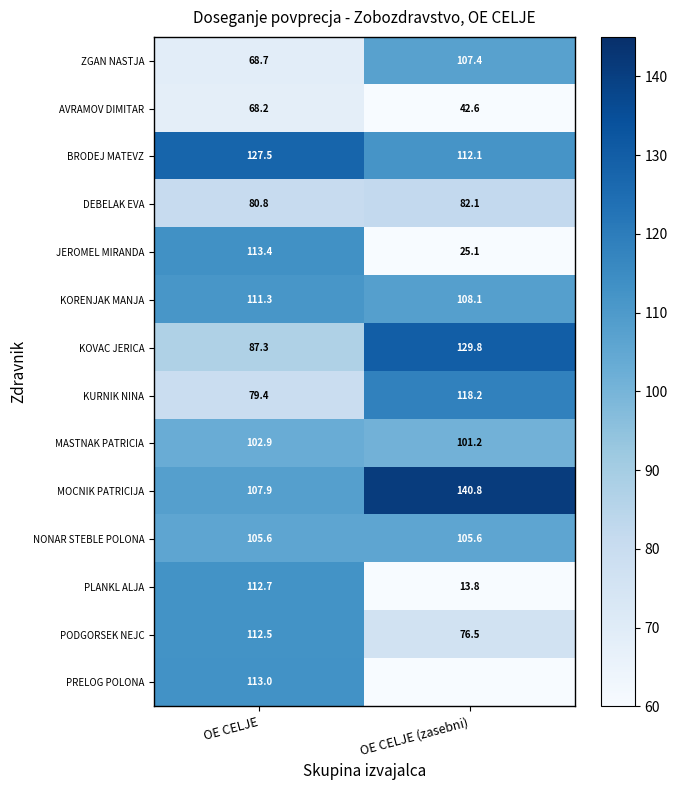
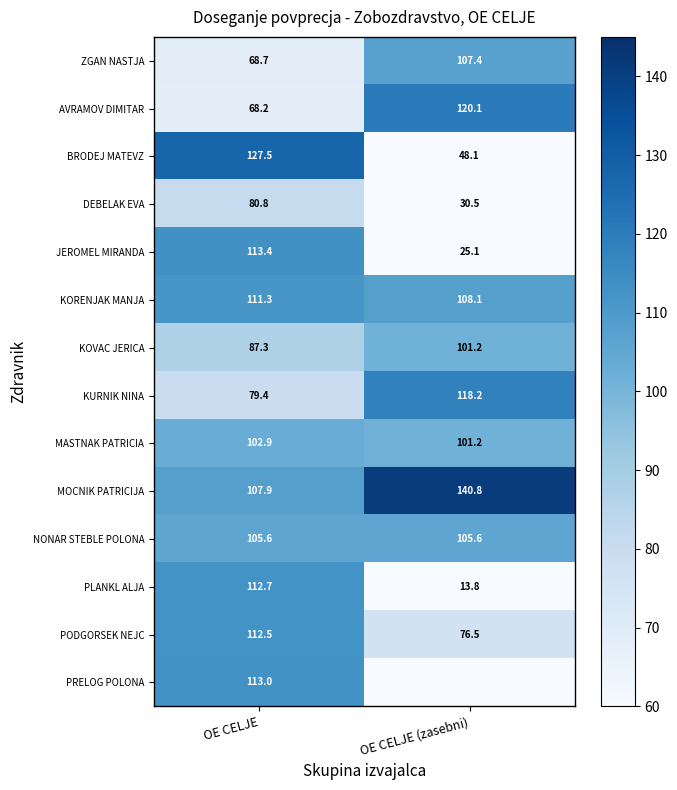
  {
    "ZGAN NASTJA": {
      "OE CELJE": 68.7,
      "OE CELJE (zasebni)": 107.4
    },
    "AVRAMOV DIMITAR": {
      "OE CELJE": 68.2,
-     "OE CELJE (zasebni)": 42.6
+     "OE CELJE (zasebni)": 120.1
    },
    "BRODEJ MATEVZ": {
      "OE CELJE": 127.5,
-     "OE CELJE (zasebni)": 112.1
+     "OE CELJE (zasebni)": 48.1
    },
    "DEBELAK EVA": {
      "OE CELJE": 80.8,
-     "OE CELJE (zasebni)": 82.1
+     "OE CELJE (zasebni)": 30.5
    },
    "JEROMEL MIRANDA": {
      "OE CELJE": 113.4,
      "OE CELJE (zasebni)": 25.1
    },
    "KORENJAK MANJA": {
      "OE CELJE": 111.3,
      "OE CELJE (zasebni)": 108.1
    },
    "KOVAC JERICA": {
      "OE CELJE": 87.3,
-     "OE CELJE (zasebni)": 129.8
+     "OE CELJE (zasebni)": 101.2
    },
    "KURNIK NINA": {
      "OE CELJE": 79.4,
      "OE CELJE (zasebni)": 118.2
    },
    "MASTNAK PATRICIA": {
      "OE CELJE": 102.9,
      "OE CELJE (zasebni)": 101.2
    },
    "MOCNIK PATRICIJA": {
      "OE CELJE": 107.9,
      "OE CELJE (zasebni)": 140.8
    },
    "NONAR STEBLE POLONA": {
      "OE CELJE": 105.6,
      "OE CELJE (zasebni)": 105.6
    },
    "PLANKL ALJA": {
      "OE CELJE": 112.7,
      "OE CELJE (zasebni)": 13.8
    },
    "PODGORSEK NEJC": {
      "OE CELJE": 112.5,
      "OE CELJE (zasebni)": 76.5
    },
    "PRELOG POLONA": {
      "OE CELJE": 113.0
    }
  }
